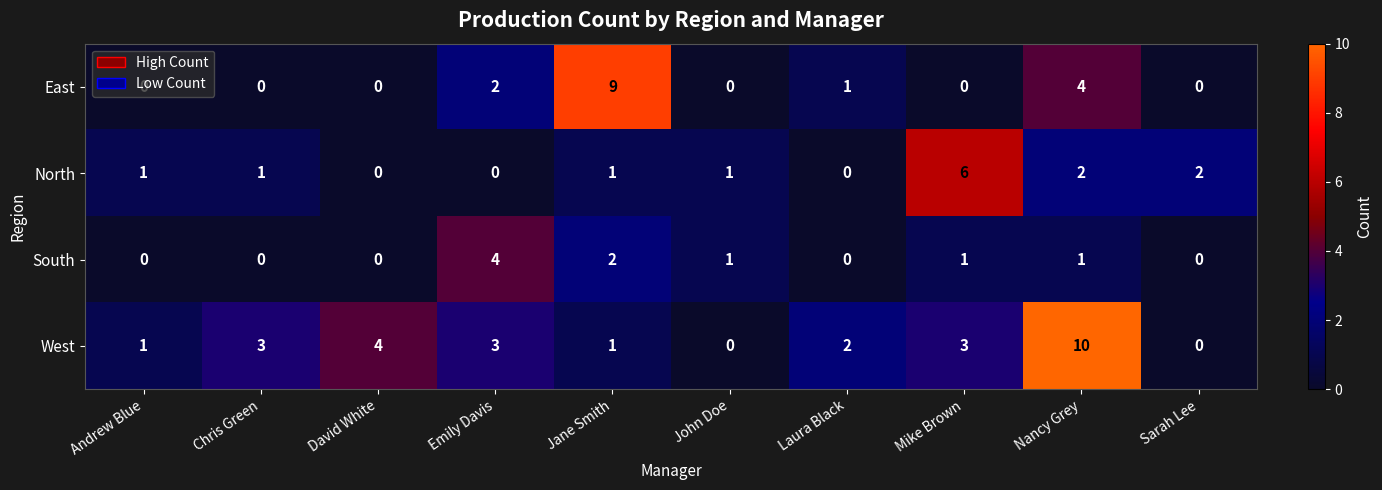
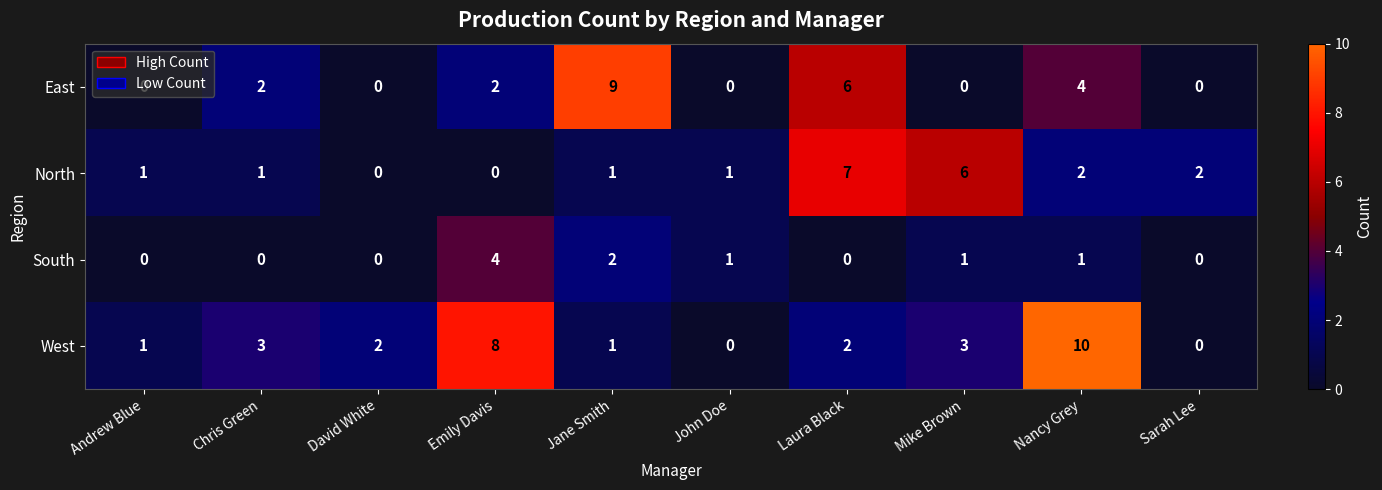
  {
    "East": {
-     "Chris Green": 0,
+     "Chris Green": 2,
      "David White": 0,
      "Emily Davis": 2,
      "Jane Smith": 9,
      "John Doe": 0,
-     "Laura Black": 1,
+     "Laura Black": 6,
      "Mike Brown": 0,
      "Nancy Grey": 4,
      "Sarah Lee": 0
    },
    "North": {
      "Andrew Blue": 1,
      "Chris Green": 1,
      "David White": 0,
      "Emily Davis": 0,
      "Jane Smith": 1,
      "John Doe": 1,
-     "Laura Black": 0,
+     "Laura Black": 7,
      "Mike Brown": 6,
      "Nancy Grey": 2,
      "Sarah Lee": 2
    },
    "South": {
      "Andrew Blue": 0,
      "Chris Green": 0,
      "David White": 0,
      "Emily Davis": 4,
      "Jane Smith": 2,
      "John Doe": 1,
      "Laura Black": 0,
      "Mike Brown": 1,
      "Nancy Grey": 1,
      "Sarah Lee": 0
    },
    "West": {
      "Andrew Blue": 1,
      "Chris Green": 3,
-     "David White": 4,
-     "Emily Davis": 3,
+     "David White": 2,
+     "Emily Davis": 8,
      "Jane Smith": 1,
      "John Doe": 0,
      "Laura Black": 2,
      "Mike Brown": 3,
      "Nancy Grey": 10,
      "Sarah Lee": 0
    }
  }
